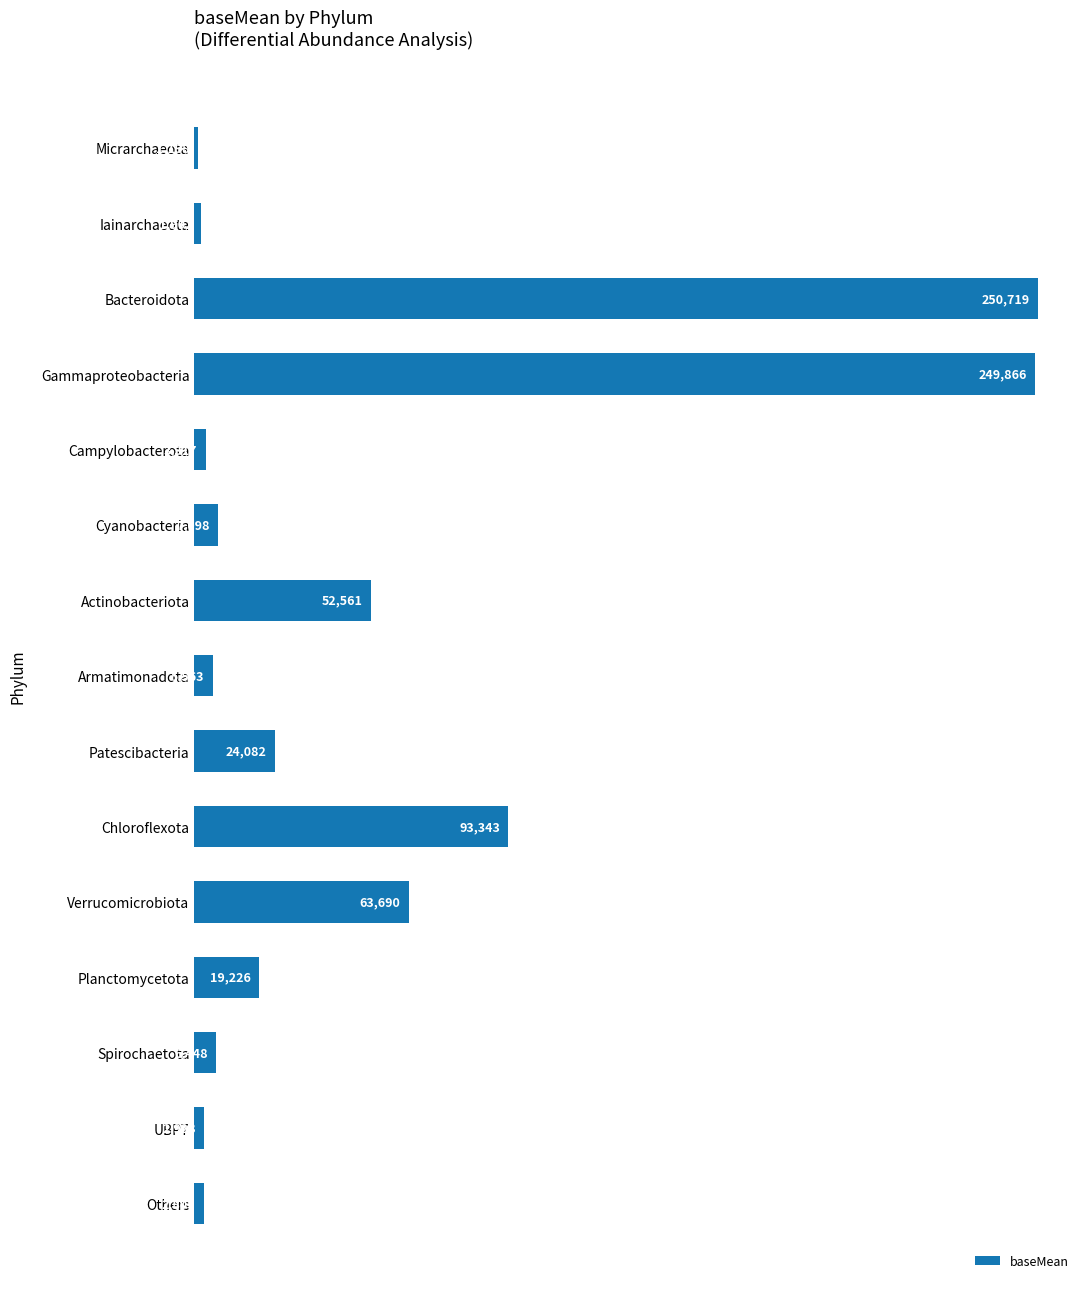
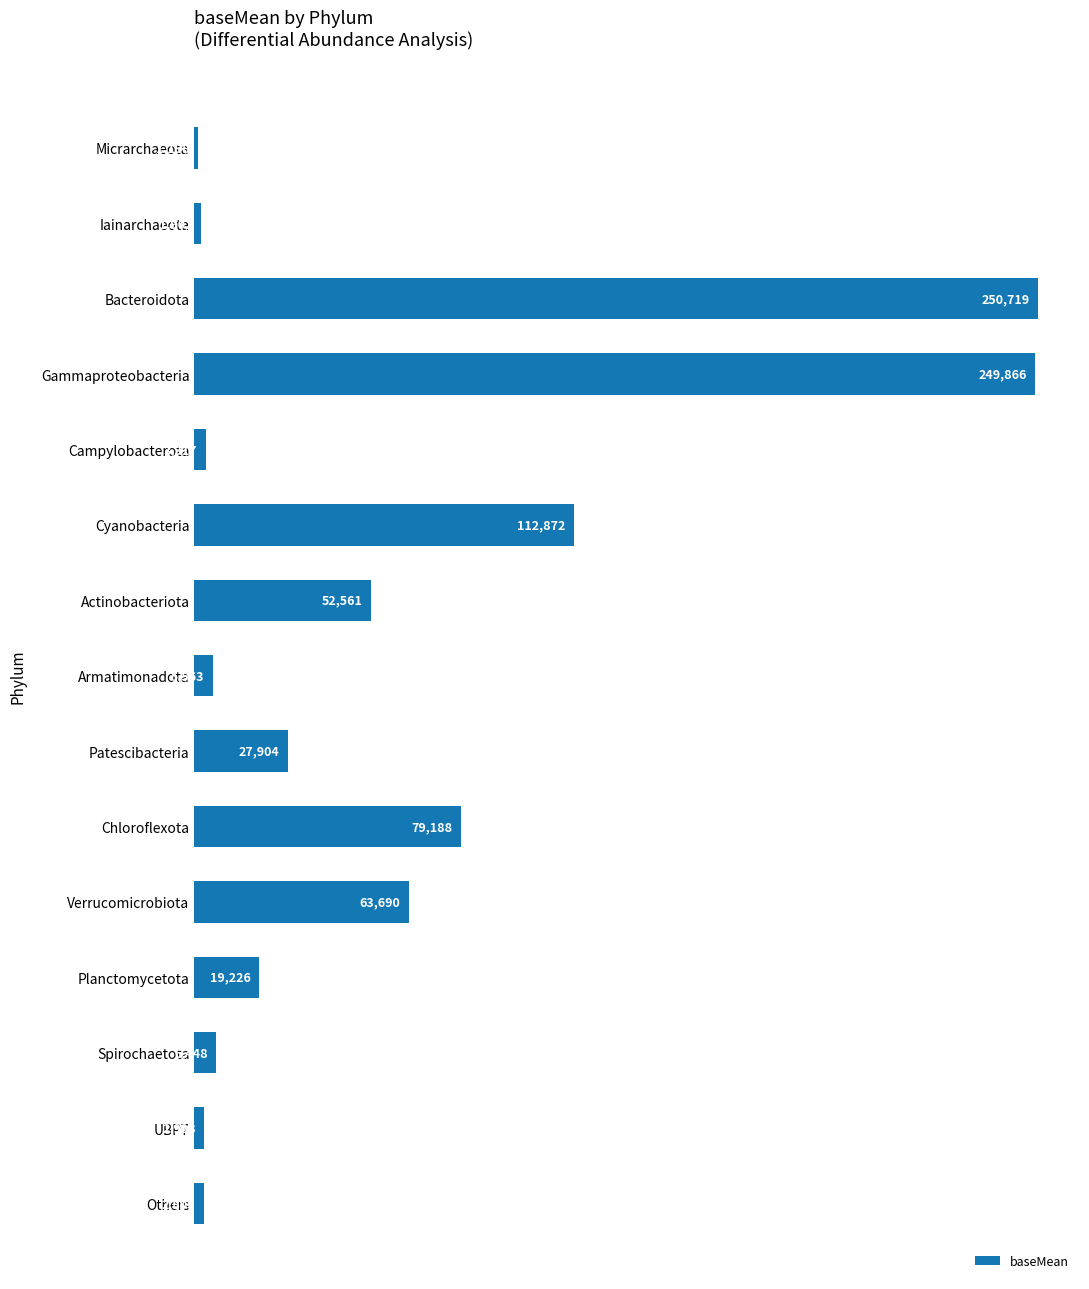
  {
    "Bacteroidota": "250,719",
    "Gammaproteobacteria": "249,866",
-   "Cyanobacteria": "7,098",
+   "Cyanobacteria": "112,872",
    "Actinobacteriota": "52,561",
-   "Patescibacteria": "24,082",
-   "Chloroflexota": "93,343",
+   "Patescibacteria": "27,904",
+   "Chloroflexota": "79,188",
    "Verrucomicrobiota": "63,690",
    "Planctomycetota": "19,226"
  }
